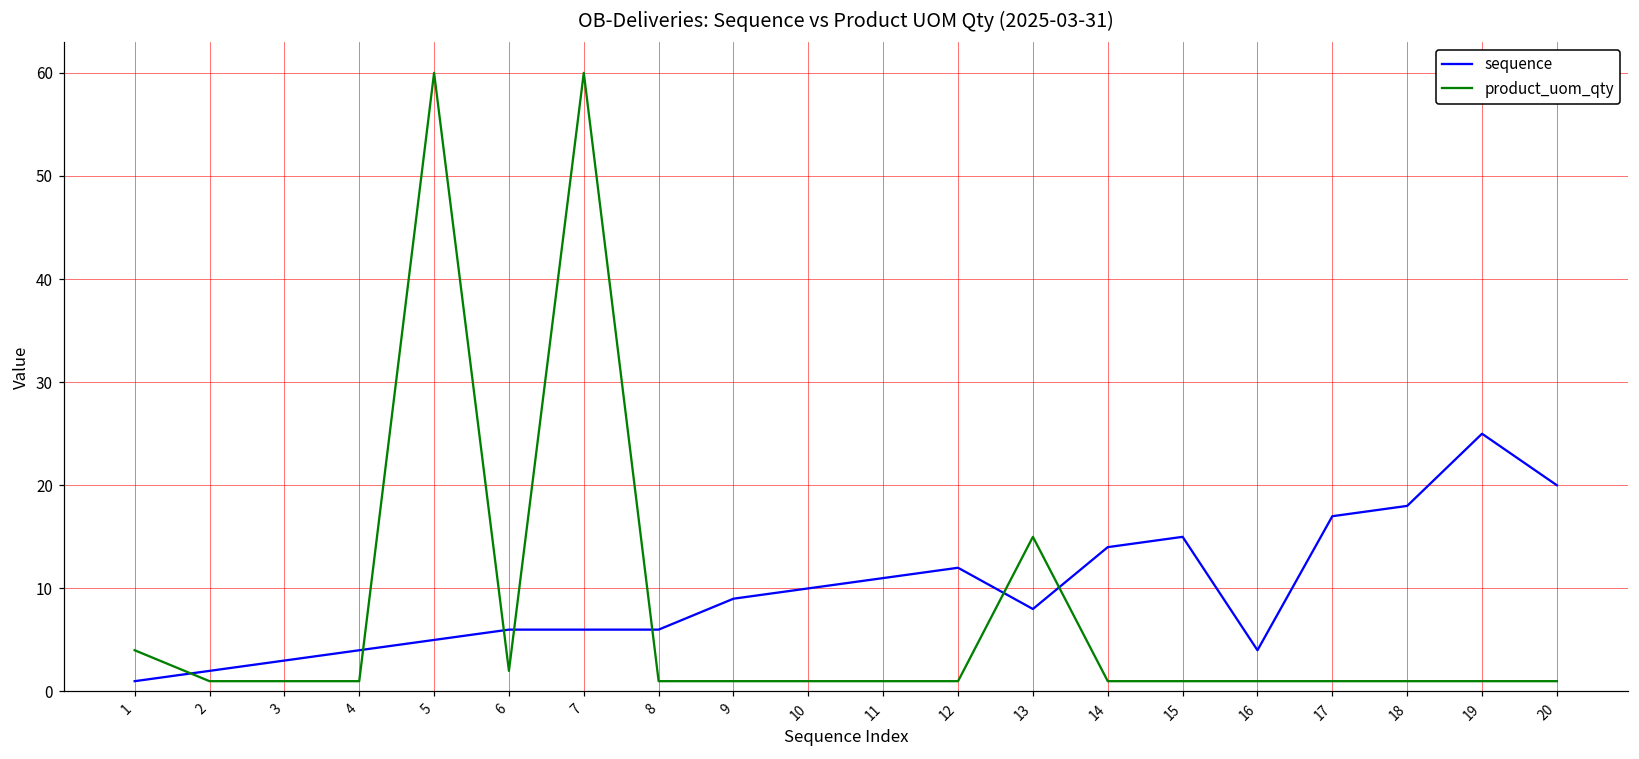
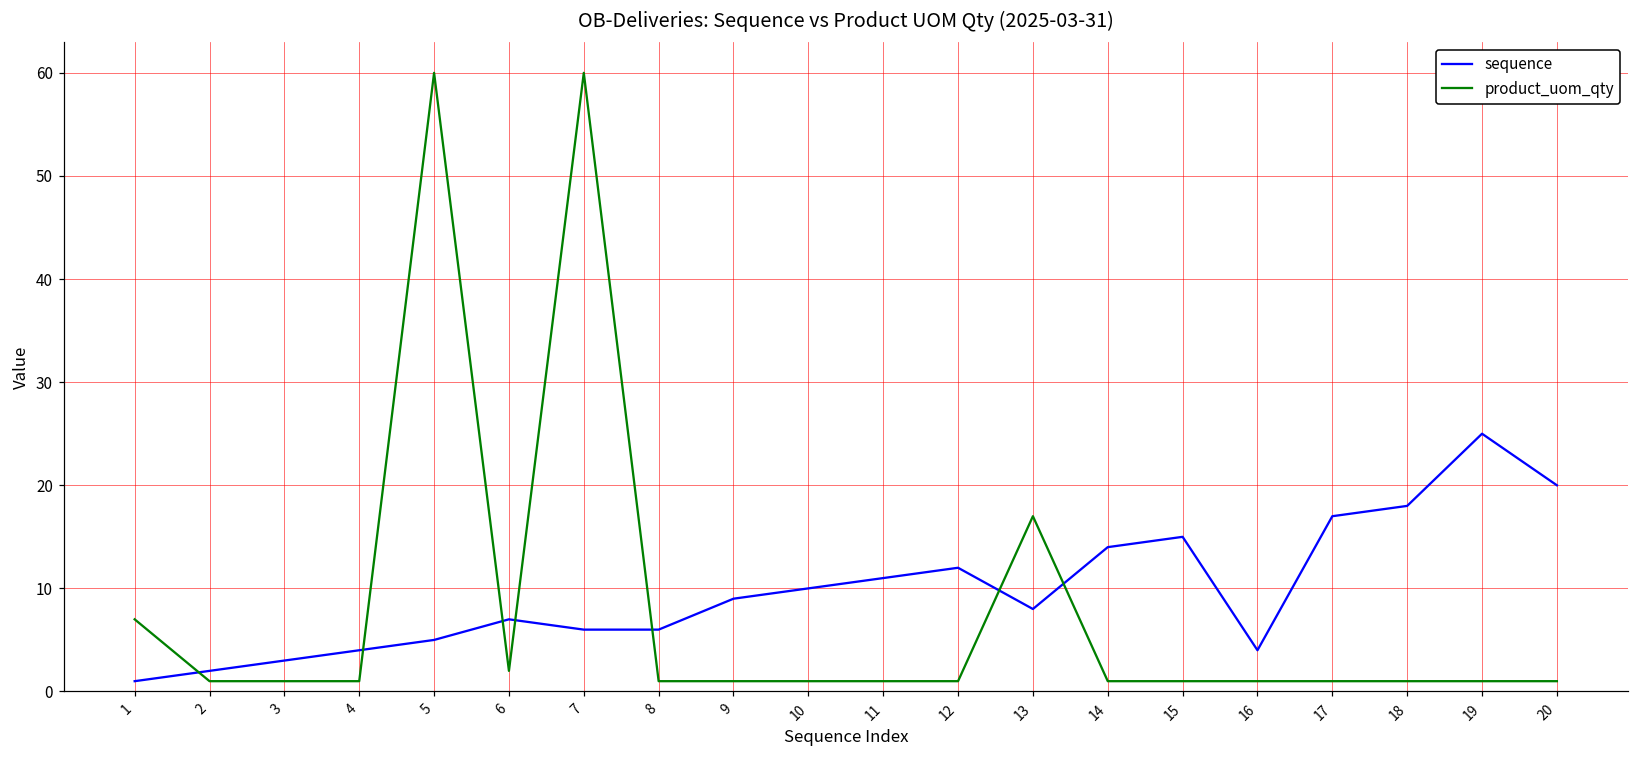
  {
    "sequence": {
      "1": 1,
      "2": 2,
      "3": 3,
      "4": 4,
      "5": 5,
-     "6": 6,
+     "6": 7,
      "7": 6,
      "8": 6,
      "9": 9,
      "10": 10,
      "11": 11,
      "12": 12,
      "13": 8,
      "14": 14,
      "15": 15,
      "16": 4,
      "17": 17,
      "18": 18,
      "19": 25,
      "20": 20
    },
    "product_uom_qty": {
-     "1": 4,
+     "1": 7,
      "2": 1,
      "3": 1,
      "4": 1,
      "5": 60,
      "6": 2,
      "7": 60,
      "8": 1,
      "9": 1,
      "10": 1,
      "11": 1,
      "12": 1,
-     "13": 15,
+     "13": 17,
      "14": 1,
      "15": 1,
      "16": 1,
      "17": 1,
      "18": 1,
      "19": 1,
      "20": 1
    }
  }
